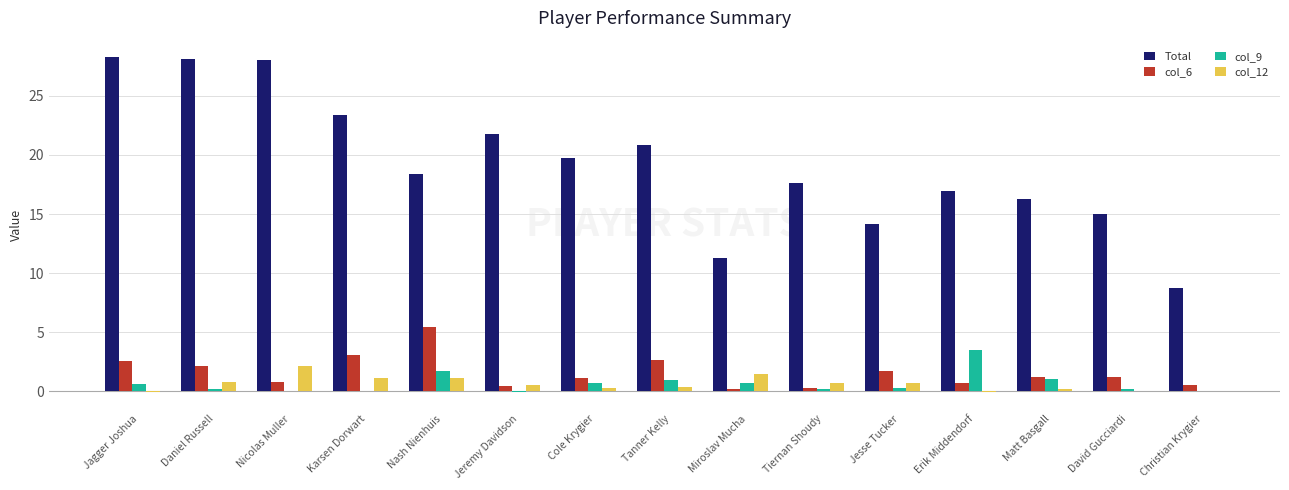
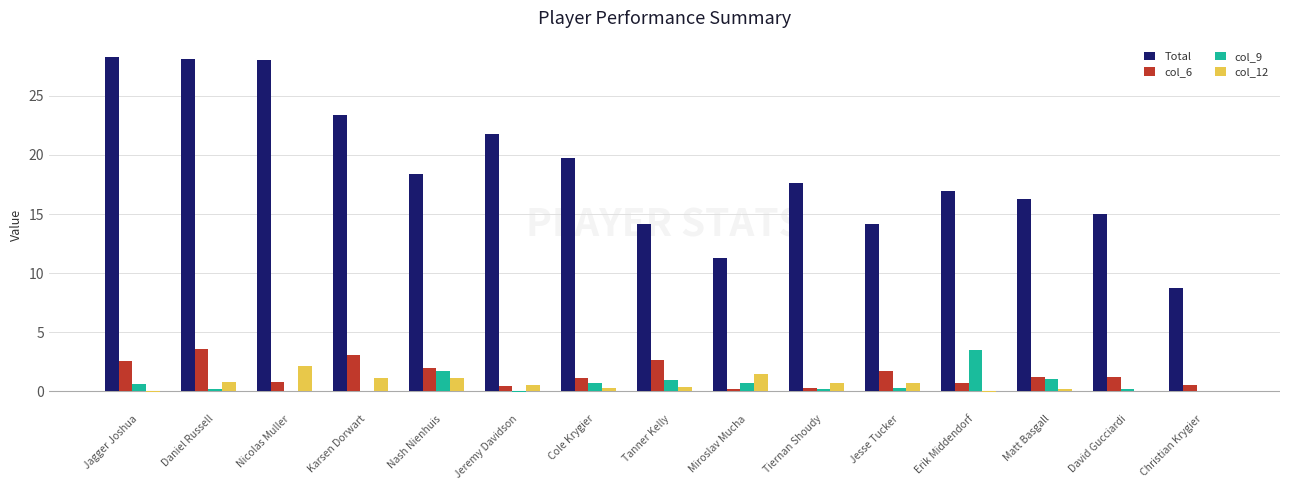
  {
    "Total": {
      "Jagger Joshua": 28.3,
      "Daniel Russell": 28.1,
      "Nicolas Muller": 28.1,
      "Karsen Dorwart": 23.4,
      "Nash Nienhuis": 18.4,
      "Jeremy Davidson": 21.8,
      "Cole Krygier": 19.7,
-     "Tanner Kelly": 20.9,
+     "Tanner Kelly": 14.2,
      "Miroslav Mucha": 11.3,
      "Tiernan Shoudy": 17.6,
      "Jesse Tucker": 14.2,
      "Erik Middendorf": 17.0,
      "Matt Basgall": 16.3,
      "David Gucciardi": 15.0,
      "Christian Krygier": 8.8
    },
    "col_6": {
      "Jagger Joshua": 2.6,
-     "Daniel Russell": 2.2,
+     "Daniel Russell": 3.6,
      "Nicolas Muller": 0.8,
      "Karsen Dorwart": 3.1,
-     "Nash Nienhuis": 5.5,
+     "Nash Nienhuis": 2.0,
      "Jeremy Davidson": 0.5,
      "Cole Krygier": 1.1,
      "Tanner Kelly": 2.7,
      "Tiernan Shoudy": 0.3,
      "Jesse Tucker": 1.7,
      "Erik Middendorf": 0.7,
      "Matt Basgall": 1.2,
      "David Gucciardi": 1.2,
      "Christian Krygier": 0.6
    },
    "col_9": {
      "Jagger Joshua": 0.6,
      "Daniel Russell": 0.2,
      "Nash Nienhuis": 1.7,
      "Cole Krygier": 0.7,
      "Tanner Kelly": 0.9,
      "Miroslav Mucha": 0.7,
      "Jesse Tucker": 0.3,
      "Erik Middendorf": 3.5,
      "Matt Basgall": 1.0,
      "Christian Krygier": 0.0
    },
    "col_12": {
      "Daniel Russell": 0.8,
      "Nicolas Muller": 2.2,
      "Karsen Dorwart": 1.1,
      "Nash Nienhuis": 1.1,
      "Jeremy Davidson": 0.6,
      "Cole Krygier": 0.3,
      "Tanner Kelly": 0.3,
      "Miroslav Mucha": 1.5,
      "Tiernan Shoudy": 0.7,
      "Jesse Tucker": 0.7,
      "David Gucciardi": 0.0,
      "Christian Krygier": 0.0
    }
  }
